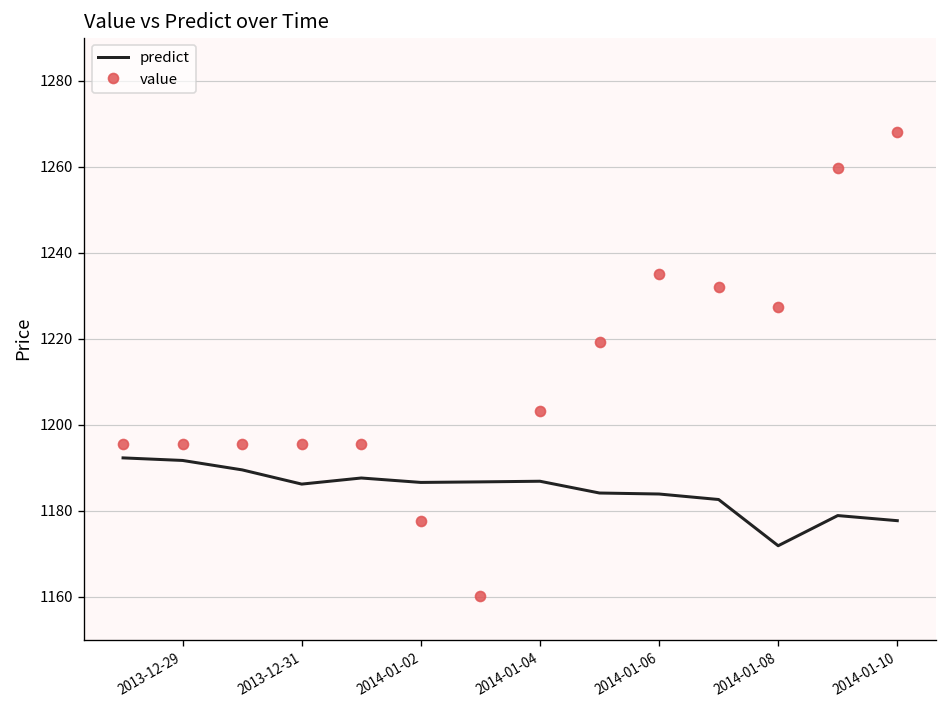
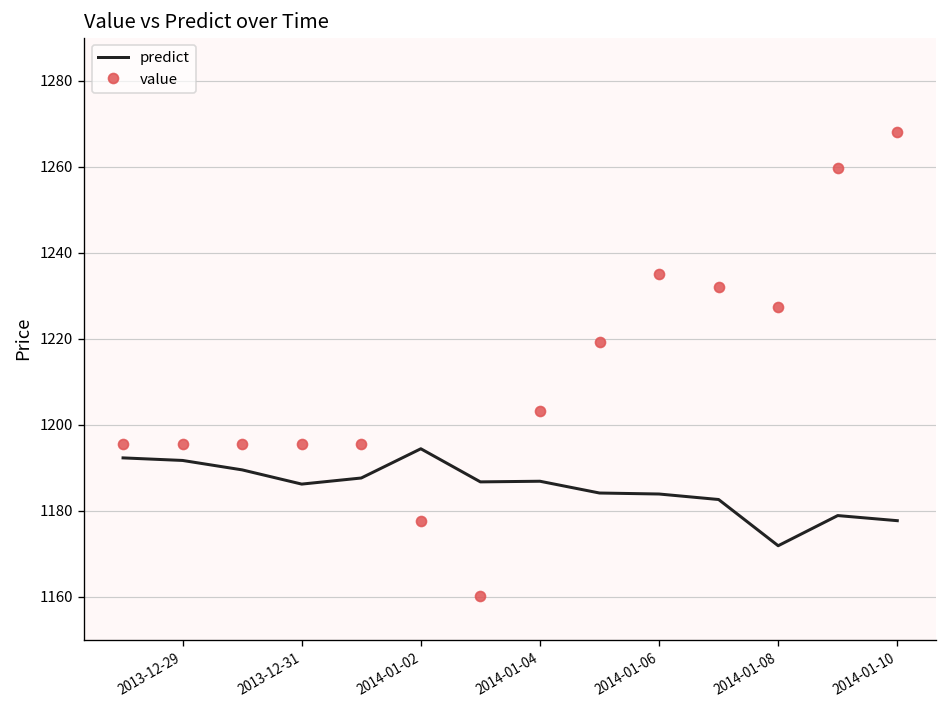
  {
    "predict": {
      "2013-12-29": 1192,
      "2013-12-31": 1186,
-     "2014-01-02": 1187,
+     "2014-01-02": 1194,
      "2014-01-04": 1187,
      "2014-01-06": 1184,
      "2014-01-08": 1172,
      "2014-01-10": 1178
    },
    "value": {
      "2013-12-29": 1195,
      "2013-12-31": 1195,
      "2014-01-02": 1178,
      "2014-01-04": 1203,
      "2014-01-06": 1235,
      "2014-01-08": 1227,
      "2014-01-10": 1268
    }
  }
